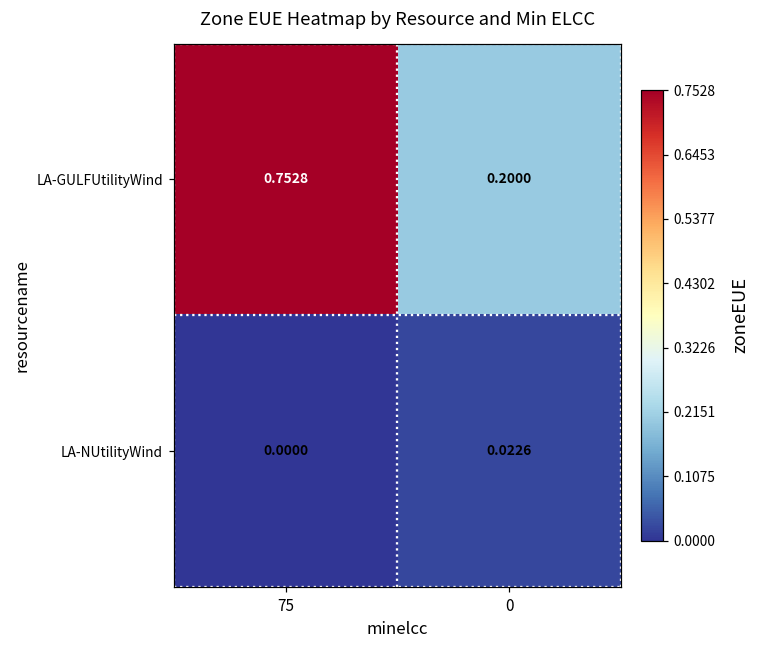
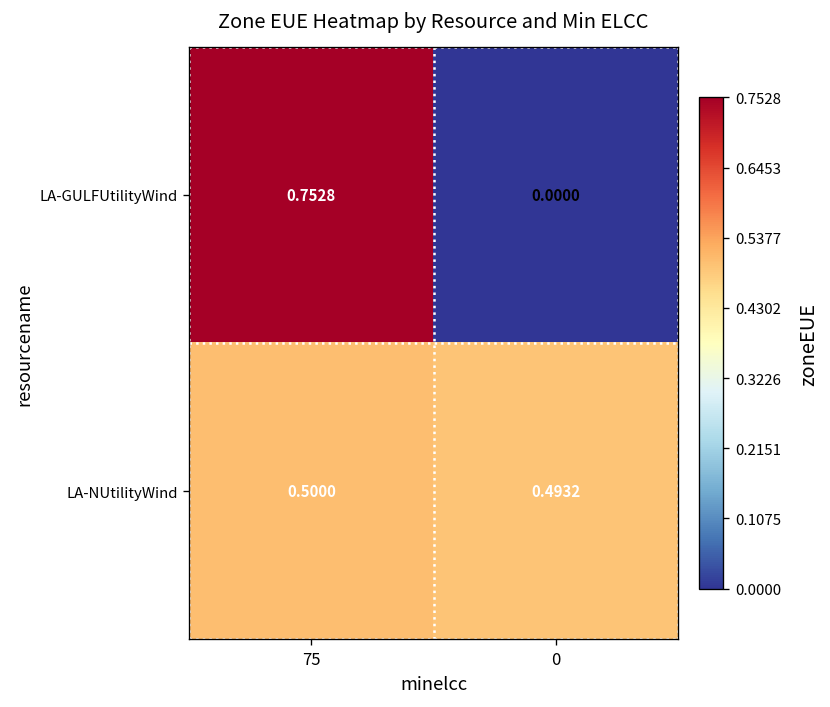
  {
    "LA-GULFUtilityWind": {
      "75": 0.7528,
-     "0": 0.2000
+     "0": 0.0000
    },
    "LA-NUtilityWind": {
-     "75": 0.0000,
-     "0": 0.0226
+     "75": 0.5000,
+     "0": 0.4932
    }
  }
